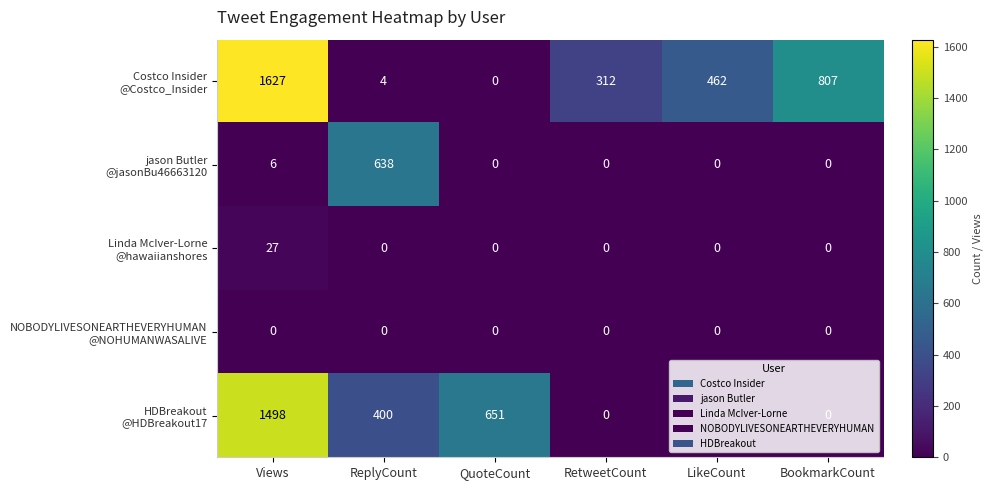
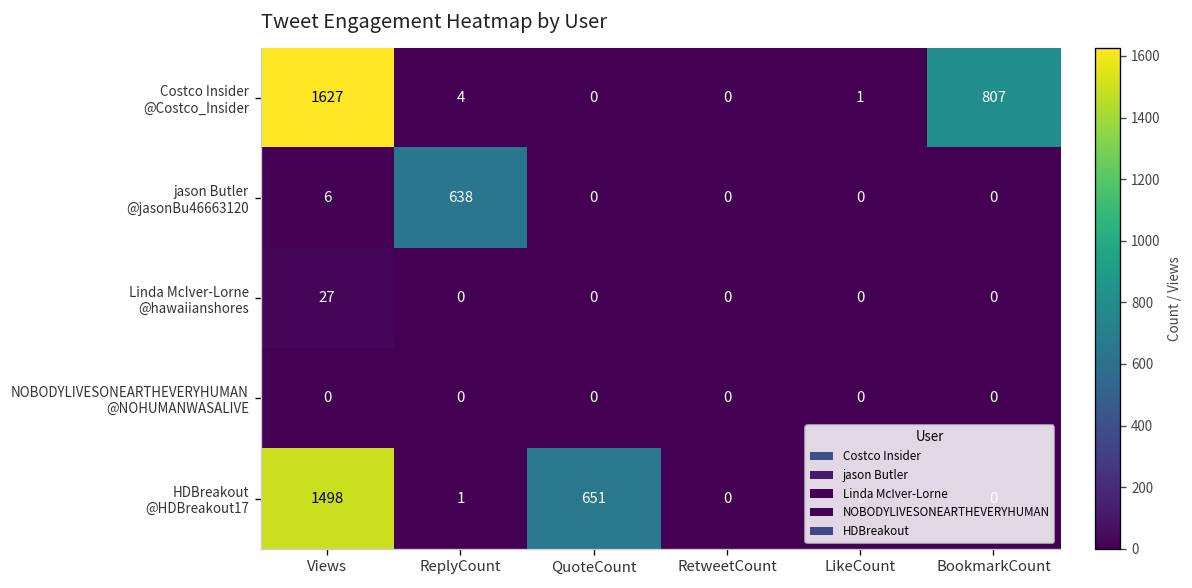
  {
    "Costco Insider @Costco_Insider": {
      "Views": 1627,
      "ReplyCount": 4,
      "QuoteCount": 0,
-     "RetweetCount": 312,
-     "LikeCount": 462,
+     "RetweetCount": 0,
+     "LikeCount": 1,
      "BookmarkCount": 807
    },
    "jason Butler @jasonBu46663120": {
      "Views": 6,
      "ReplyCount": 638,
      "QuoteCount": 0,
      "RetweetCount": 0,
      "LikeCount": 0,
      "BookmarkCount": 0
    },
    "Linda McIver-Lorne @hawaiianshores": {
      "Views": 27,
      "ReplyCount": 0,
      "QuoteCount": 0,
      "RetweetCount": 0,
      "LikeCount": 0,
      "BookmarkCount": 0
    },
    "NOBODYLIVESONEARTHEVERYHUMAN @NOHUMANWASALIVE": {
      "Views": 0,
      "ReplyCount": 0,
      "QuoteCount": 0,
      "RetweetCount": 0,
      "LikeCount": 0,
      "BookmarkCount": 0
    },
    "HDBreakout @HDBreakout17": {
      "Views": 1498,
-     "ReplyCount": 400,
+     "ReplyCount": 1,
      "QuoteCount": 651,
      "RetweetCount": 0
    }
  }
